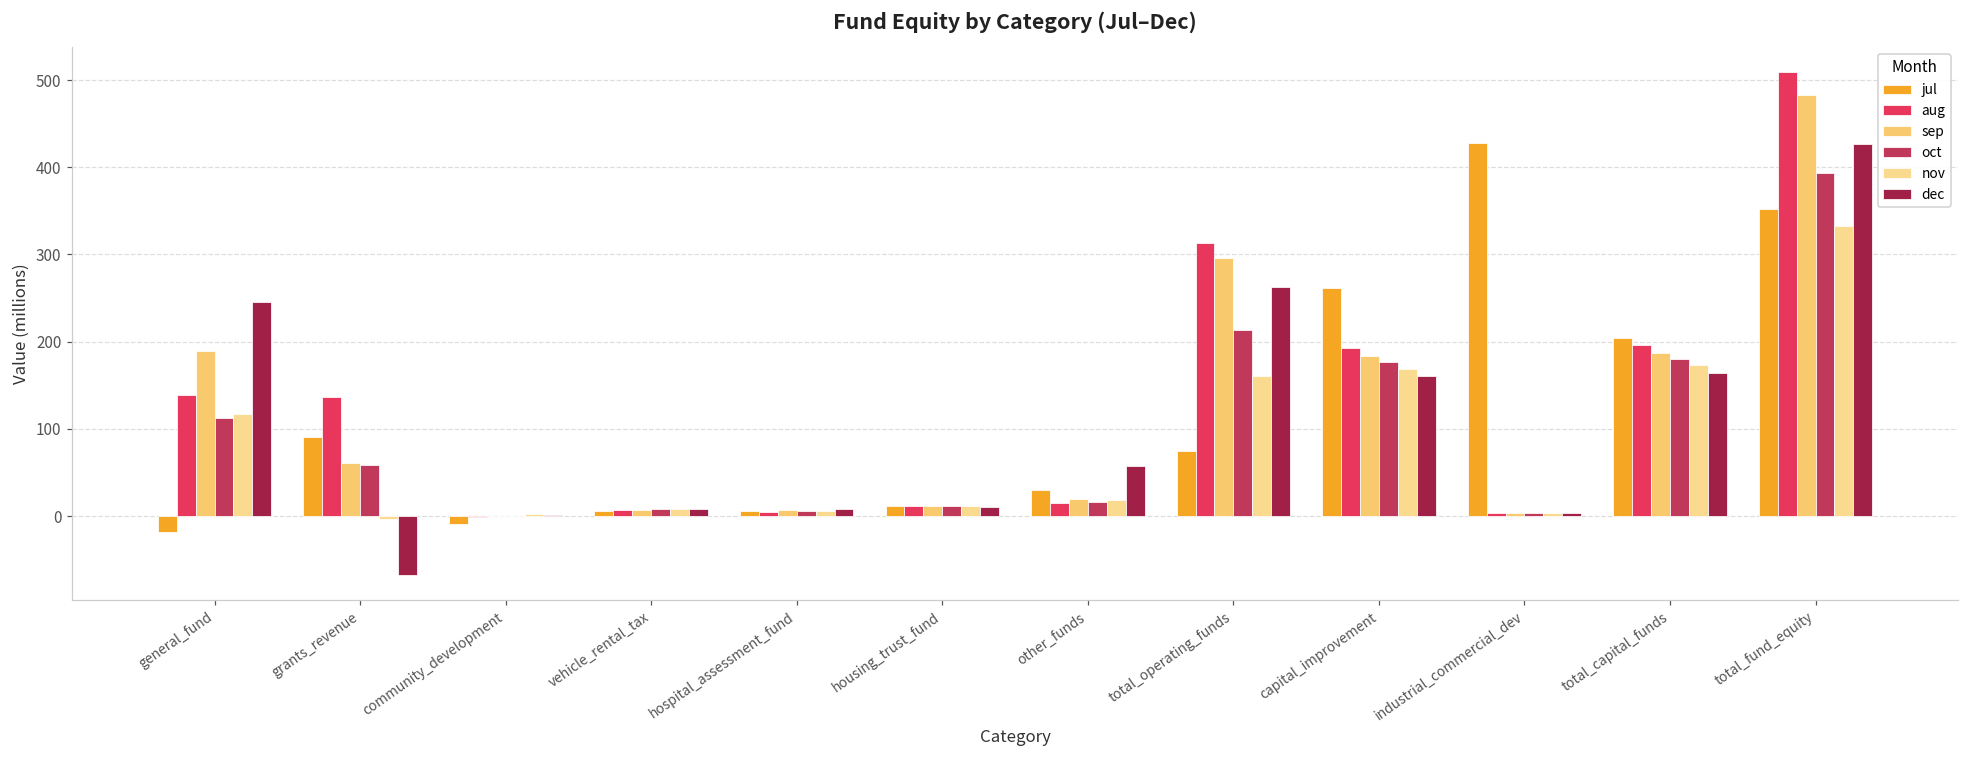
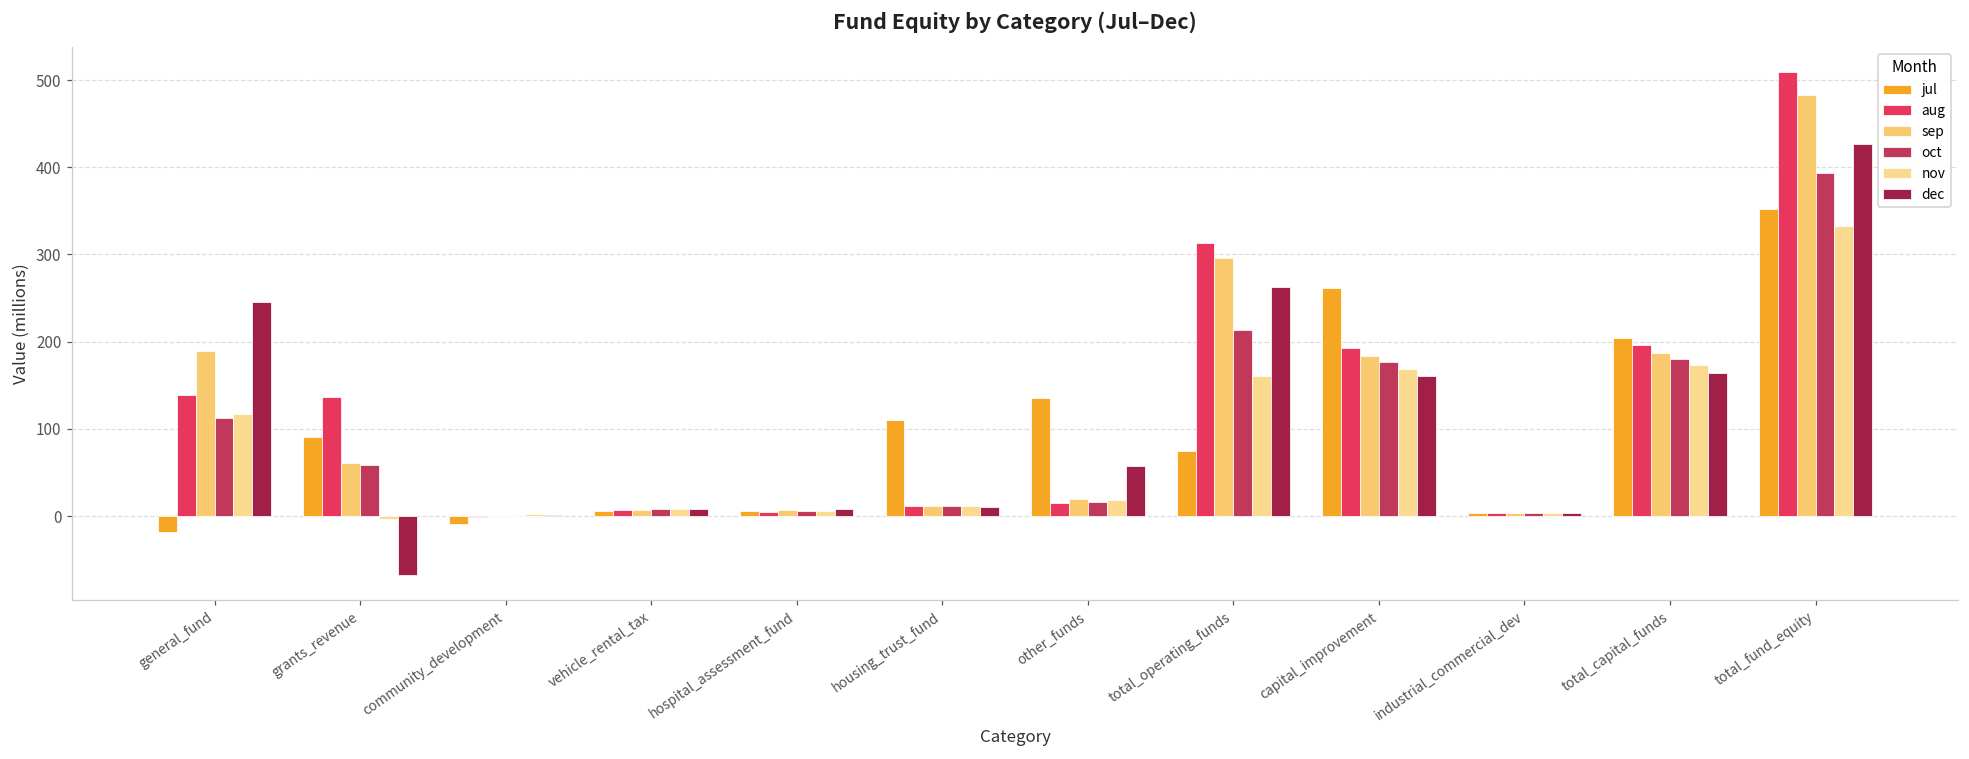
  {
    "jul": {
      "general_fund": -20,
      "grants_revenue": 90,
      "community_development": -10,
      "vehicle_rental_tax": 10,
      "hospital_assessment_fund": 10,
-     "housing_trust_fund": 10,
-     "other_funds": 30,
+     "housing_trust_fund": 110,
+     "other_funds": 140,
      "total_operating_funds": 70,
      "capital_improvement": 260,
-     "industrial_commercial_dev": 430,
+     "industrial_commercial_dev": 0,
      "total_capital_funds": 200,
      "total_fund_equity": 350
    }
  }
